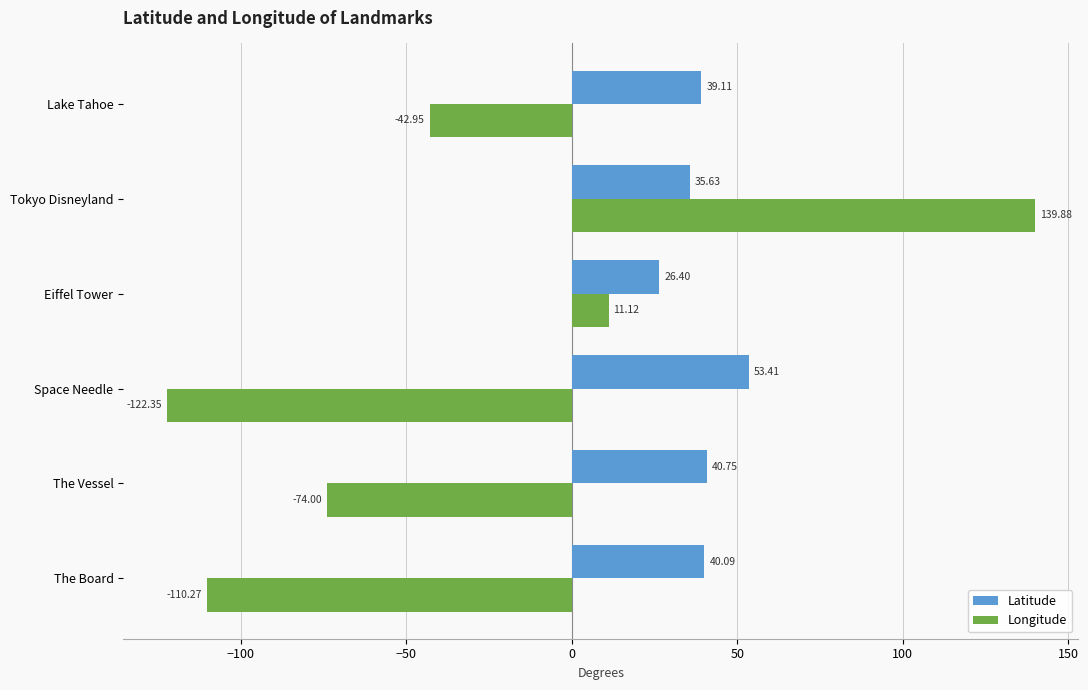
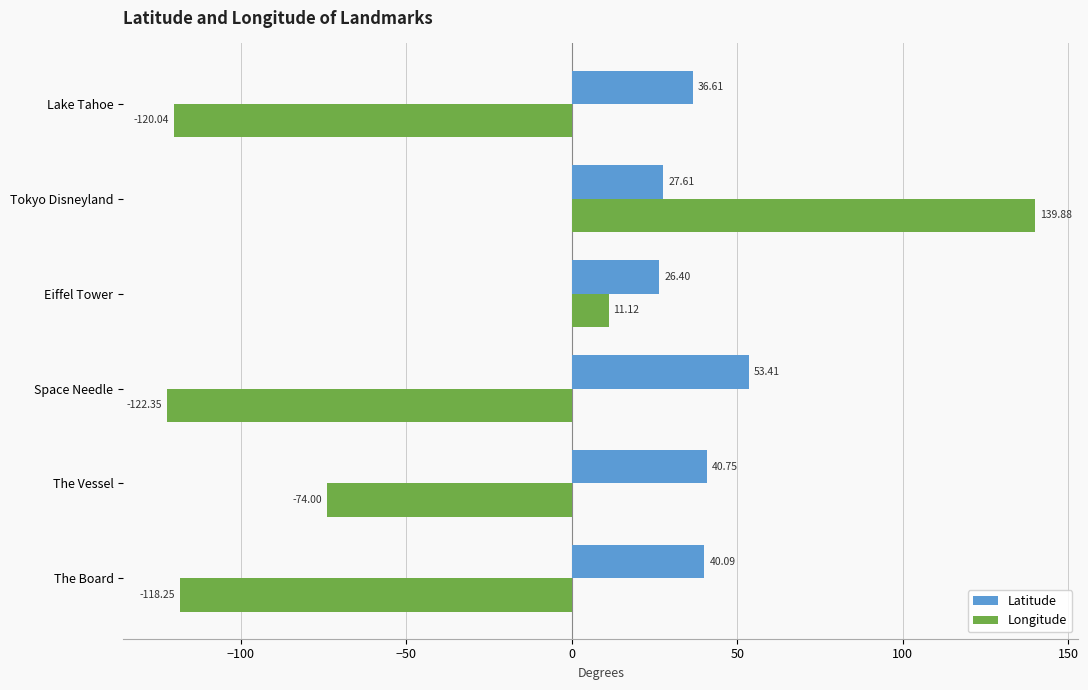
  {
    "Latitude": {
-     "Lake Tahoe": 39.11,
-     "Tokyo Disneyland": 35.63,
+     "Lake Tahoe": 36.61,
+     "Tokyo Disneyland": 27.61,
      "Eiffel Tower": 26.40,
      "Space Needle": 53.41,
      "The Vessel": 40.75,
      "The Board": 40.09
    },
    "Longitude": {
-     "Lake Tahoe": -42.95,
+     "Lake Tahoe": -120.04,
      "Tokyo Disneyland": 139.88,
      "Eiffel Tower": 11.12,
      "Space Needle": -122.35,
      "The Vessel": -74.00,
-     "The Board": -110.27
+     "The Board": -118.25
    }
  }
